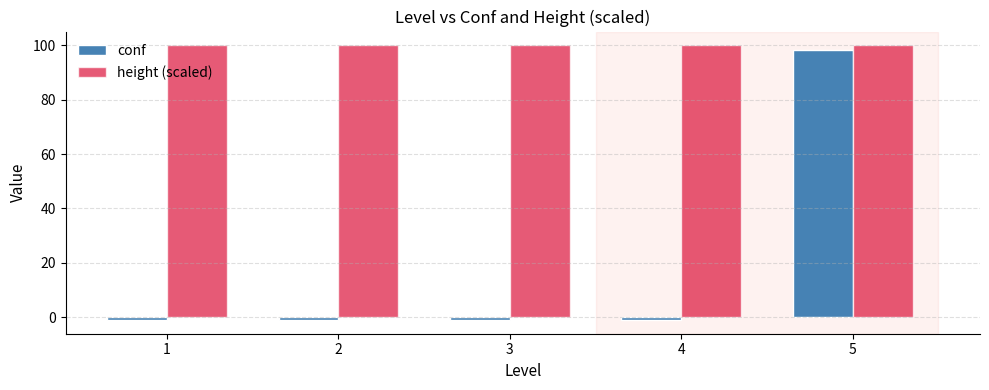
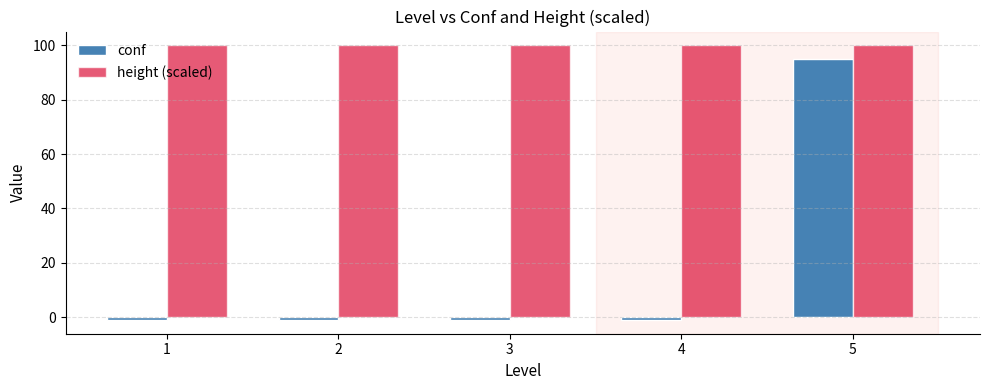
  {
    "conf": {
      "1": -1,
      "2": -1,
      "3": -1,
      "4": -1,
-     "5": 98
+     "5": 95
    },
    "height (scaled)": {
      "1": 100,
      "2": 100,
      "3": 100,
      "4": 100,
      "5": 100
    }
  }
